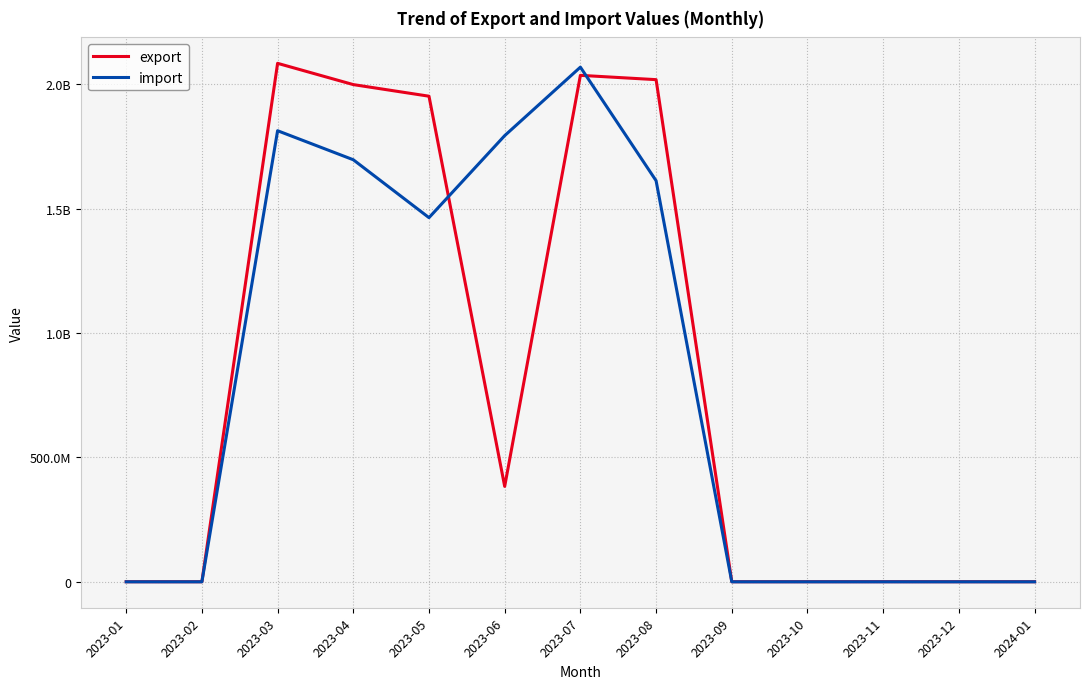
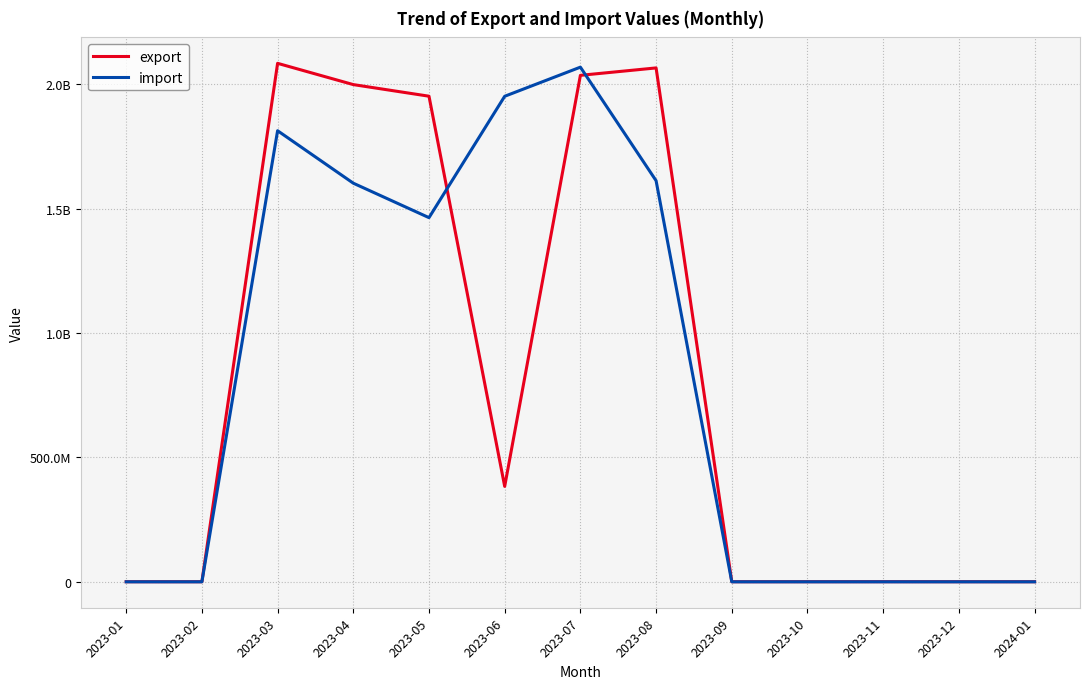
  {
    "export": {
      "2023-03": 2090000000,
      "2023-04": 2000000000,
      "2023-05": 1950000000,
      "2023-06": 380000000,
      "2023-07": 2040000000,
-     "2023-08": 2020000000
+     "2023-08": 2070000000
    },
    "import": {
      "2023-03": 1810000000,
-     "2023-04": 1700000000,
+     "2023-04": 1600000000,
      "2023-05": 1460000000,
-     "2023-06": 1790000000,
+     "2023-06": 1950000000,
      "2023-07": 2070000000,
      "2023-08": 1610000000
    }
  }
